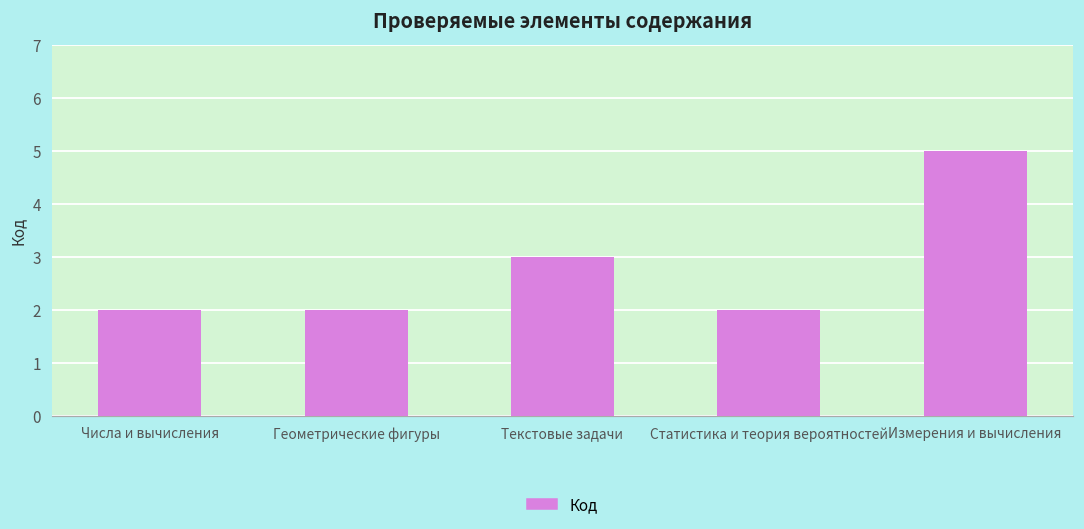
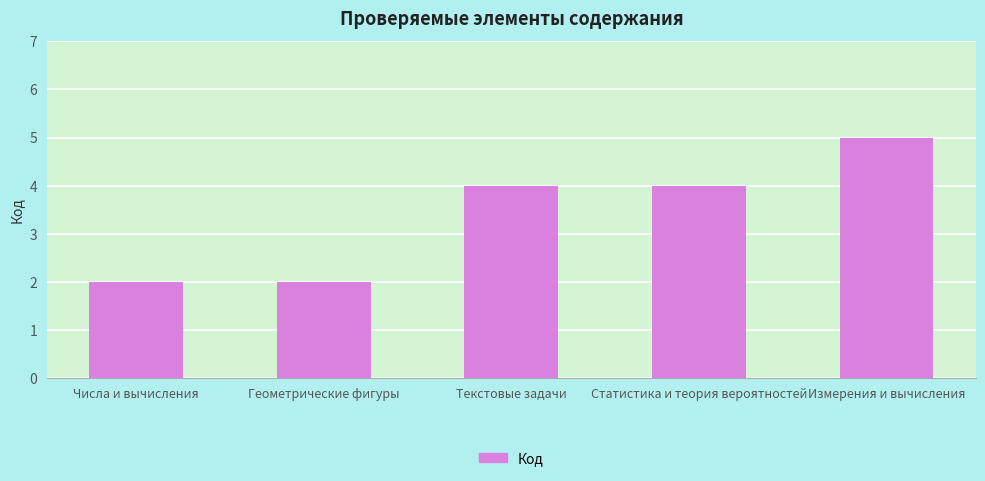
  {
    "Числа и вычисления": 2,
    "Геометрические фигуры": 2,
-   "Текстовые задачи": 3,
-   "Статистика и теория вероятностей": 2,
+   "Текстовые задачи": 4,
+   "Статистика и теория вероятностей": 4,
    "Измерения и вычисления": 5
  }
